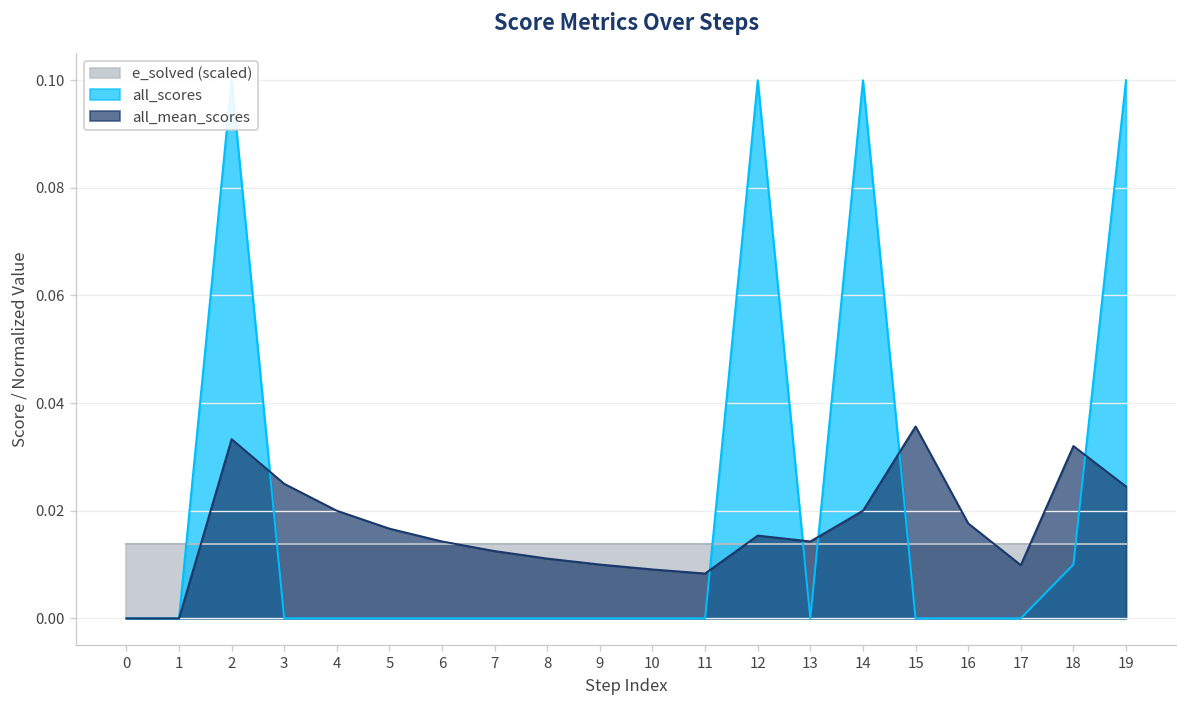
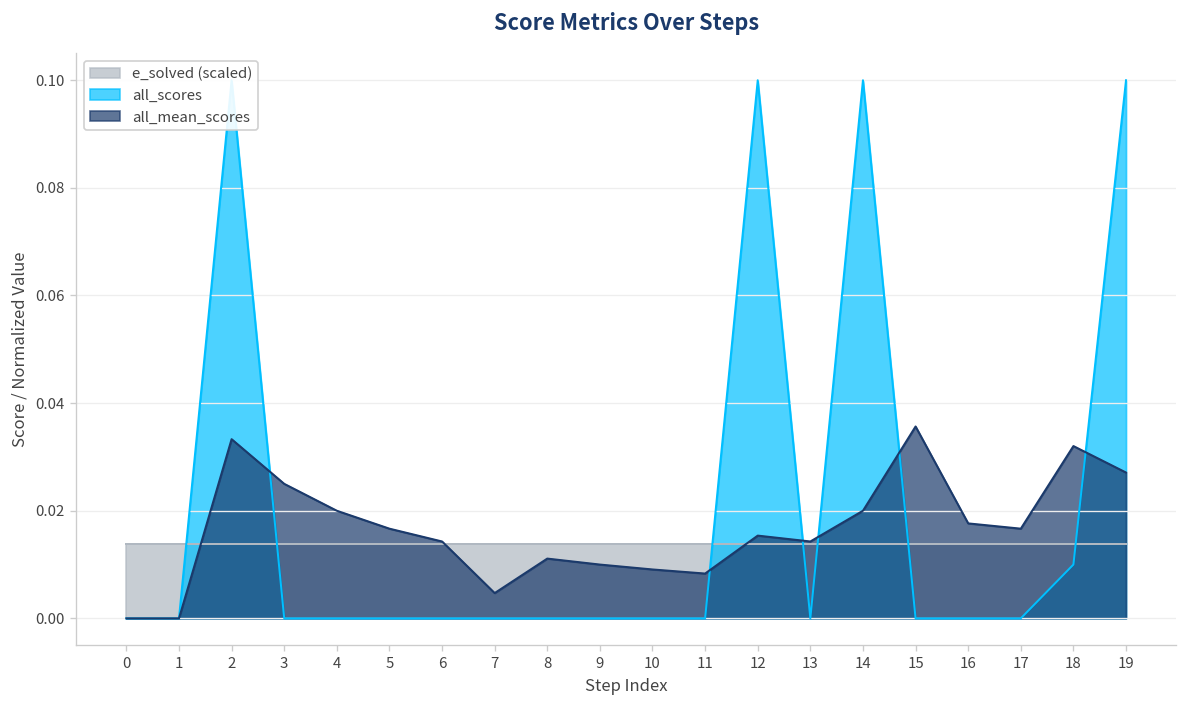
  {
    "e_solved (scaled)": {
      "0": 0.014,
      "1": 0.014,
      "2": 0.014,
      "3": 0.014,
      "4": 0.014,
      "5": 0.014,
      "7": 0.014,
      "8": 0.014,
      "9": 0.014,
      "10": 0.014,
      "11": 0.014,
      "12": 0.014,
      "14": 0.014,
      "15": 0.014,
      "16": 0.014,
      "17": 0.014,
      "18": 0.014,
      "19": 0.014
    },
    "all_scores": {
      "3": 0.000,
      "4": 0.000,
      "5": 0.000,
      "6": 0.000,
      "7": 0.000,
      "8": 0.000,
      "9": 0.000,
      "10": 0.000,
      "11": 0.000,
      "12": 0.100,
      "13": 0.000,
      "14": 0.100,
      "15": 0.000,
      "16": 0.000,
      "17": 0.000,
      "18": 0.010,
      "19": 0.100
    },
    "all_mean_scores": {
      "2": 0.033,
      "3": 0.025,
      "4": 0.020,
      "5": 0.017,
-     "7": 0.013,
+     "7": 0.005,
      "8": 0.011,
      "9": 0.010,
      "10": 0.009,
      "11": 0.008,
      "12": 0.015,
      "14": 0.020,
      "15": 0.036,
      "16": 0.018,
-     "17": 0.010,
+     "17": 0.017,
      "18": 0.032,
-     "19": 0.025
+     "19": 0.027
    }
  }
